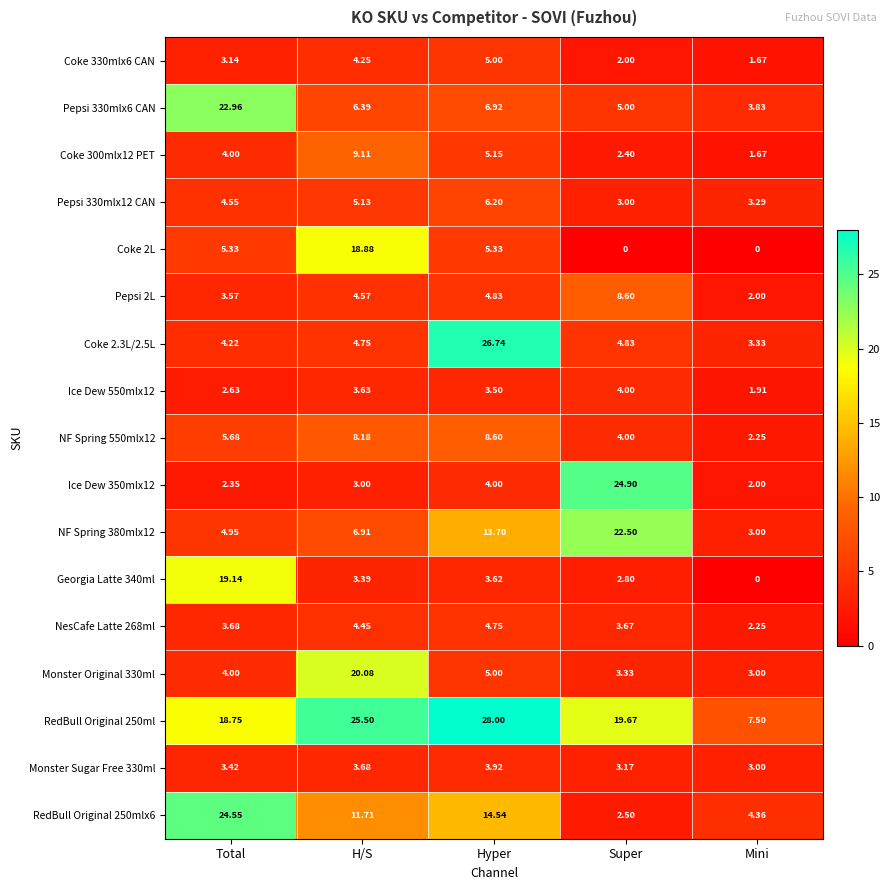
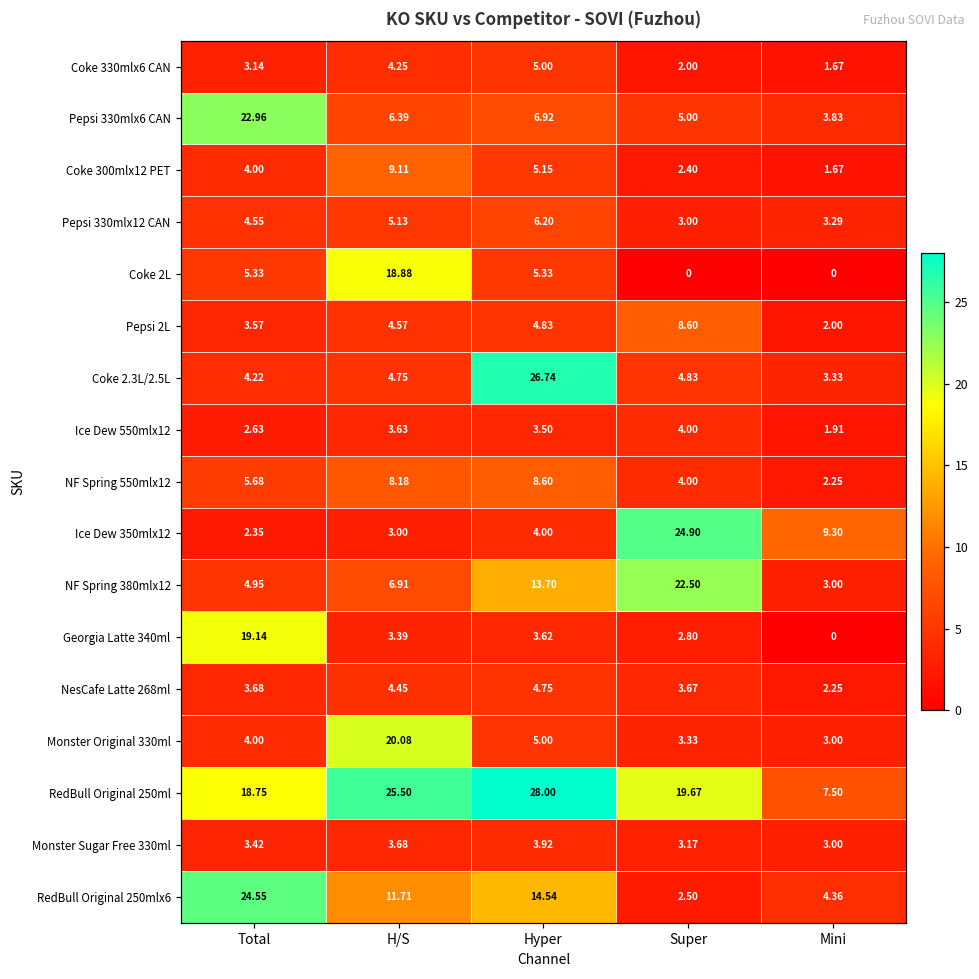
  {
    "Coke 330mlx6 CAN": {
      "Total": 3.14,
      "H/S": 4.25,
      "Hyper": 5.00,
      "Super": 2.00,
      "Mini": 1.67
    },
    "Pepsi 330mlx6 CAN": {
      "Total": 22.96,
      "H/S": 6.39,
      "Hyper": 6.92,
      "Super": 5.00,
      "Mini": 3.83
    },
    "Coke 300mlx12 PET": {
      "Total": 4.00,
      "H/S": 9.11,
      "Hyper": 5.15,
      "Super": 2.40,
      "Mini": 1.67
    },
    "Pepsi 330mlx12 CAN": {
      "Total": 4.55,
      "H/S": 5.13,
      "Hyper": 6.20,
      "Super": 3.00,
      "Mini": 3.29
    },
    "Coke 2L": {
      "Total": 5.33,
      "H/S": 18.88,
      "Hyper": 5.33,
      "Super": 0,
      "Mini": 0
    },
    "Pepsi 2L": {
      "Total": 3.57,
      "H/S": 4.57,
      "Hyper": 4.83,
      "Super": 8.60,
      "Mini": 2.00
    },
    "Coke 2.3L/2.5L": {
      "Total": 4.22,
      "H/S": 4.75,
      "Hyper": 26.74,
      "Super": 4.83,
      "Mini": 3.33
    },
    "Ice Dew 550mlx12": {
      "Total": 2.63,
      "H/S": 3.63,
      "Hyper": 3.50,
      "Super": 4.00,
      "Mini": 1.91
    },
    "NF Spring 550mlx12": {
      "Total": 5.68,
      "H/S": 8.18,
      "Hyper": 8.60,
      "Super": 4.00,
      "Mini": 2.25
    },
    "Ice Dew 350mlx12": {
      "Total": 2.35,
      "H/S": 3.00,
      "Hyper": 4.00,
      "Super": 24.90,
-     "Mini": 2.00
+     "Mini": 9.30
    },
    "NF Spring 380mlx12": {
      "Total": 4.95,
      "H/S": 6.91,
      "Hyper": 13.70,
      "Super": 22.50,
      "Mini": 3.00
    },
    "Georgia Latte 340ml": {
      "Total": 19.14,
      "H/S": 3.39,
      "Hyper": 3.62,
      "Super": 2.80,
      "Mini": 0
    },
    "NesCafe Latte 268ml": {
      "Total": 3.68,
      "H/S": 4.45,
      "Hyper": 4.75,
      "Super": 3.67,
      "Mini": 2.25
    },
    "Monster Original 330ml": {
      "Total": 4.00,
      "H/S": 20.08,
      "Hyper": 5.00,
      "Super": 3.33,
      "Mini": 3.00
    },
    "RedBull Original 250ml": {
      "Total": 18.75,
      "H/S": 25.50,
      "Hyper": 28.00,
      "Super": 19.67,
      "Mini": 7.50
    },
    "Monster Sugar Free 330ml": {
      "Total": 3.42,
      "H/S": 3.68,
      "Hyper": 3.92,
      "Super": 3.17,
      "Mini": 3.00
    },
    "RedBull Original 250mlx6": {
      "Total": 24.55,
      "H/S": 11.71,
      "Hyper": 14.54,
      "Super": 2.50,
      "Mini": 4.36
    }
  }
